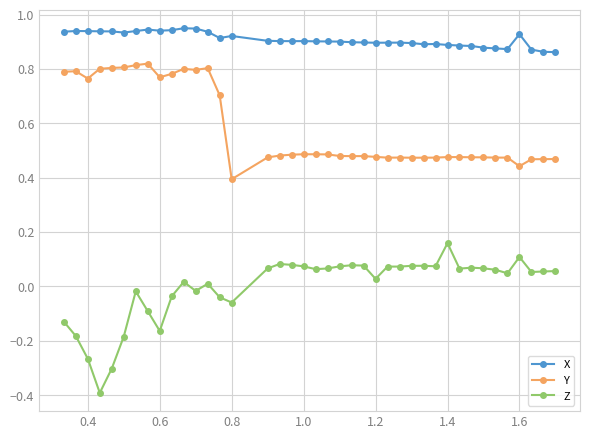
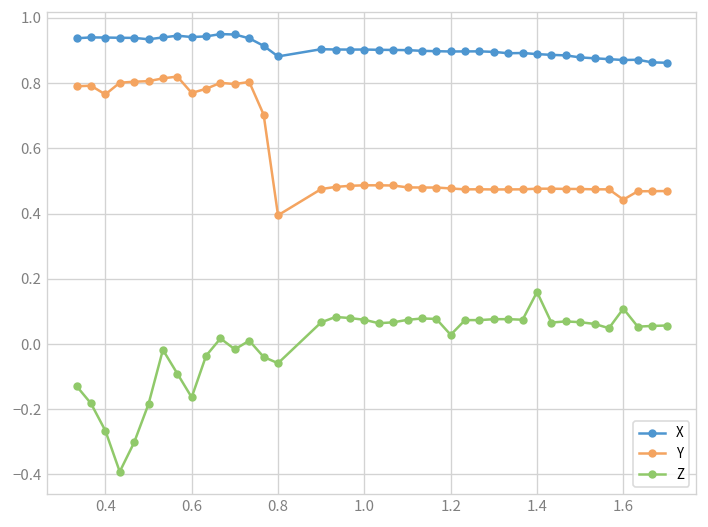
  {
    "X": {
      "0.4": 0.94,
      "0.6": 0.94,
-     "0.8": 0.92,
+     "0.8": 0.88,
      "1.0": 0.90,
      "1.2": 0.90,
      "1.4": 0.89,
-     "1.6": 0.93
+     "1.6": 0.87
    },
    "Y": {
      "0.4": 0.76,
      "0.6": 0.77,
      "0.8": 0.39,
      "1.0": 0.49,
      "1.2": 0.48,
      "1.4": 0.48,
      "1.6": 0.44
    },
    "Z": {
      "0.4": -0.27,
      "0.6": -0.16,
      "0.8": -0.06,
      "1.0": 0.07,
      "1.2": 0.03,
      "1.4": 0.16,
      "1.6": 0.11
    }
  }
